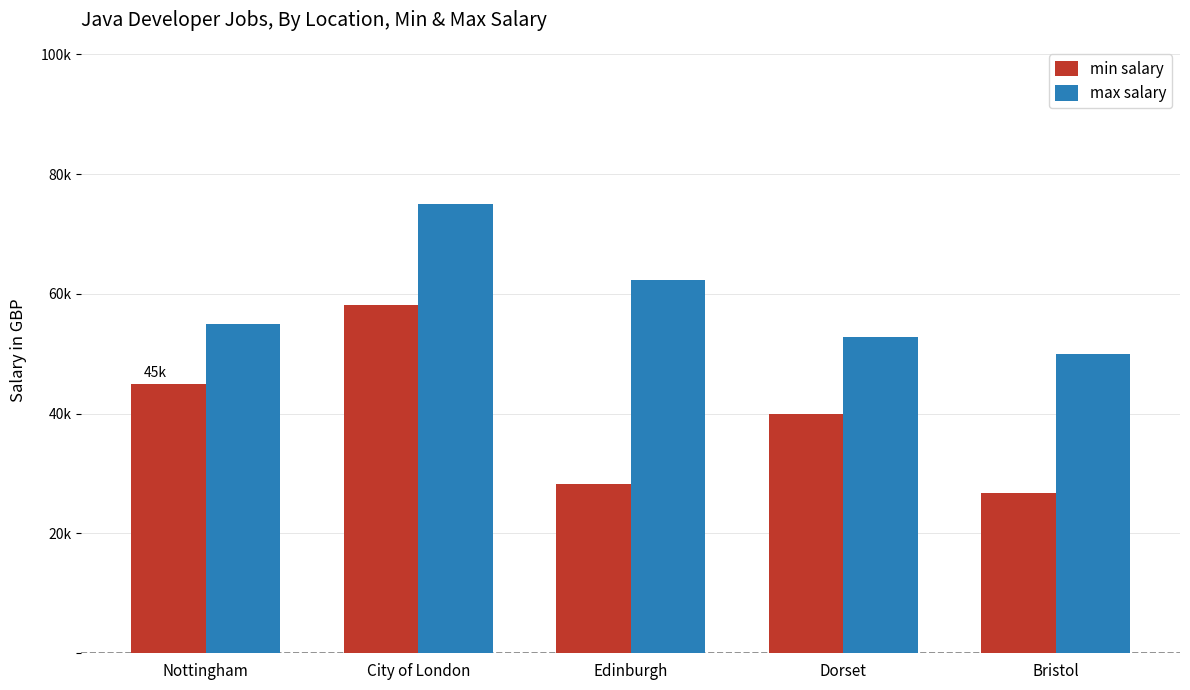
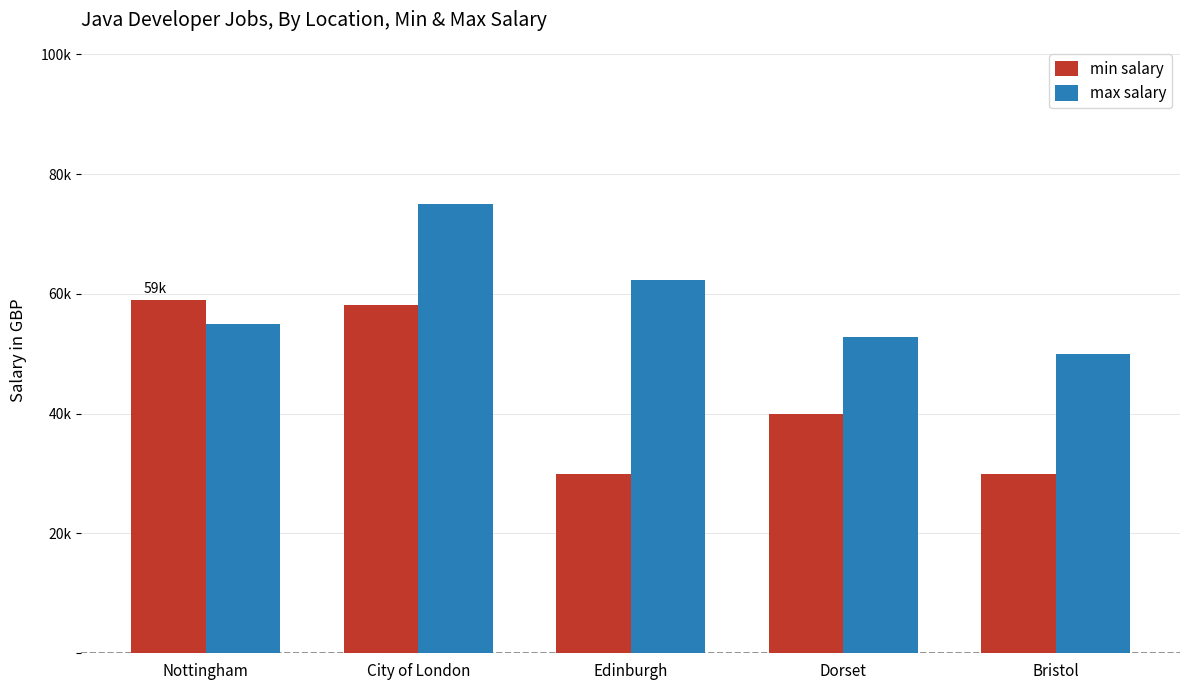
  {
    "min salary": {
-     "Nottingham": "45k",
-     "Edinburgh": "28000",
-     "Bristol": "27000"
+     "Nottingham": "59k",
+     "Edinburgh": "30000",
+     "Bristol": "30000"
    },
    "max salary": {
      "Nottingham": "55000",
      "City of London": "75000",
      "Edinburgh": "62000",
      "Dorset": "53000",
      "Bristol": "50000"
    }
  }
